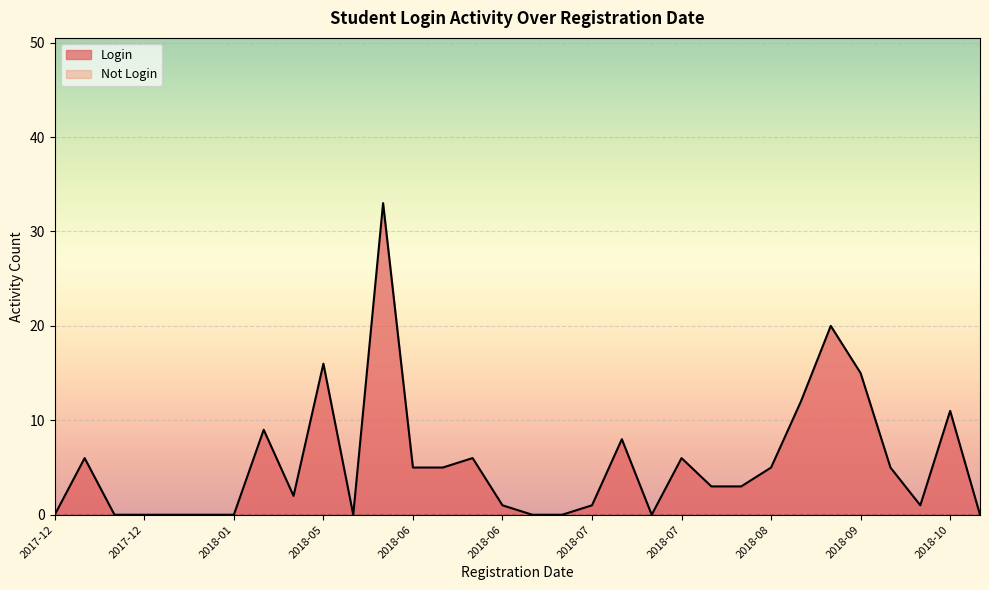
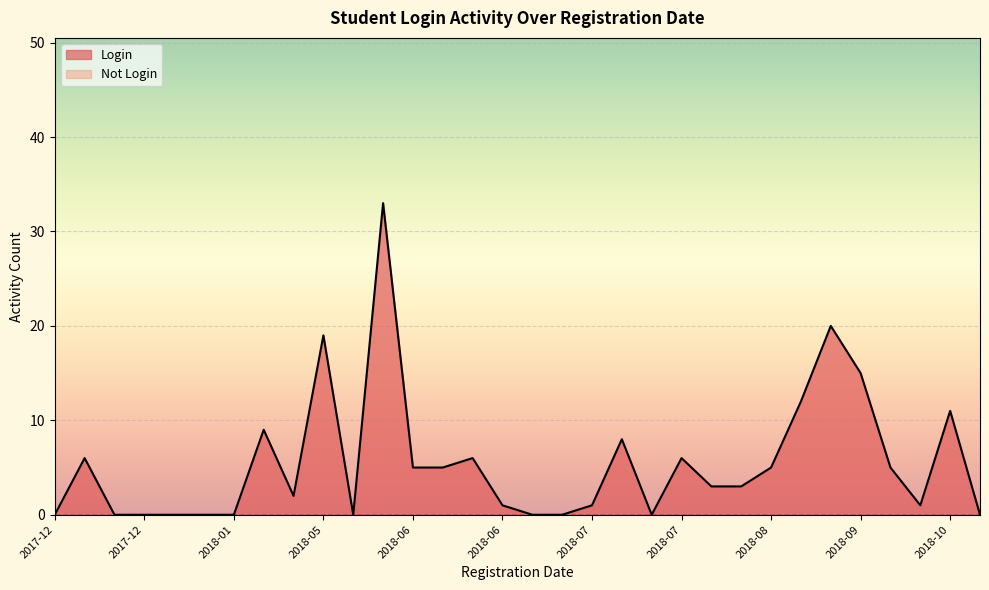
  {
    "Login": {
-     "2018-05": 16,
+     "2018-05": 19,
      "2018-08": 5,
      "2018-09": 15,
      "2018-10": 11
    },
    "Not Login": {
      "2018-05": 0,
      "2018-08": 0,
      "2018-09": 0,
      "2018-10": 0
    }
  }
